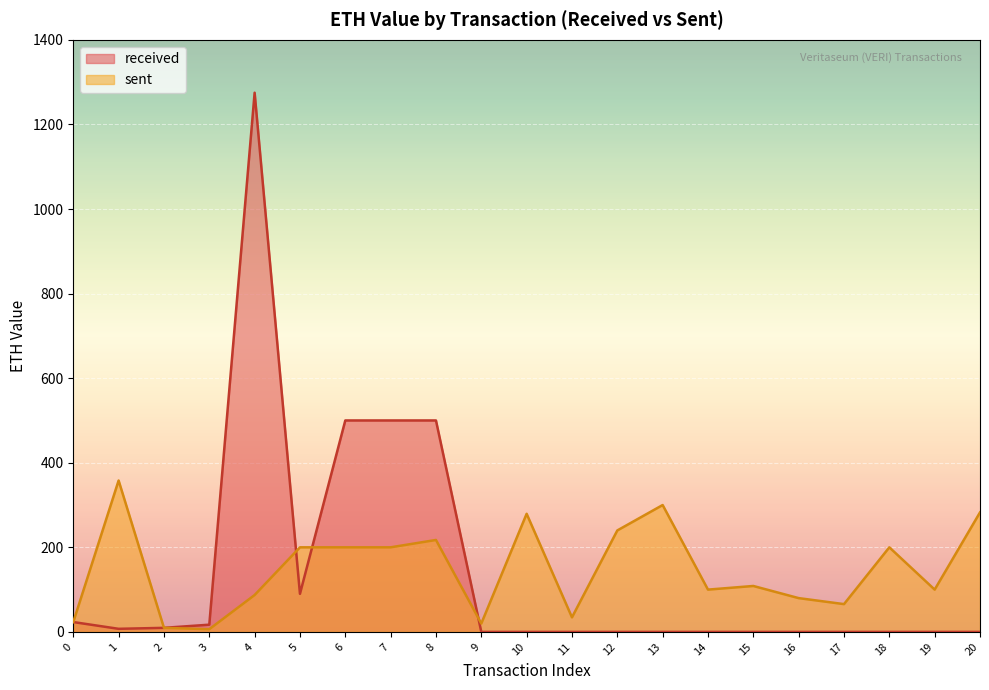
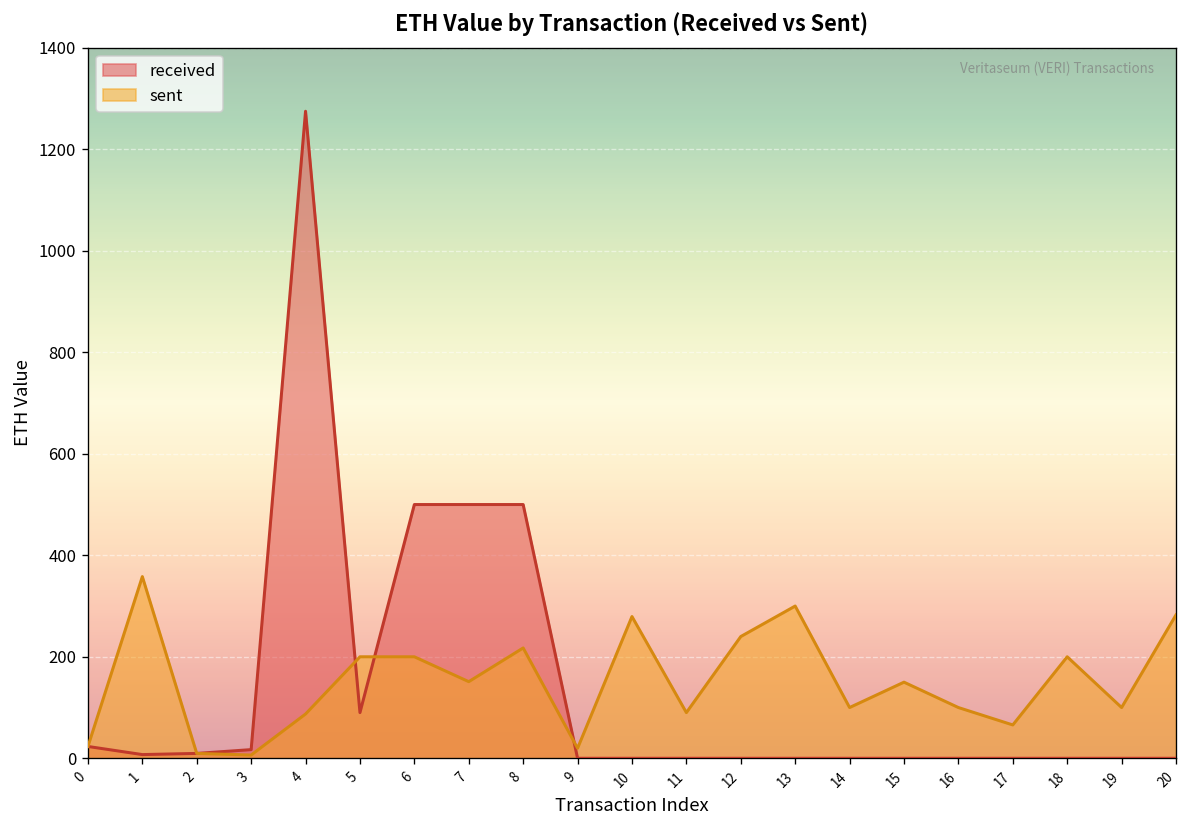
  {
    "received": {
      "1": 10,
      "3": 20,
      "4": 1280,
      "5": 90,
      "6": 500,
      "7": 500,
      "8": 500,
      "9": 0,
      "10": 0,
      "11": 0,
      "12": 0,
      "13": 0,
      "14": 0,
      "15": 0,
      "16": 0,
      "17": 0,
      "18": 0,
      "19": 0,
      "20": 0
    },
    "sent": {
      "1": 360,
      "3": 10,
      "4": 90,
      "5": 200,
      "6": 200,
-     "7": 200,
+     "7": 150,
      "8": 220,
      "9": 20,
      "10": 280,
-     "11": 30,
+     "11": 90,
      "12": 240,
      "13": 300,
      "14": 100,
-     "15": 110,
-     "16": 80,
+     "15": 150,
+     "16": 100,
      "17": 70,
      "18": 200,
      "19": 100,
      "20": 280
    }
  }
